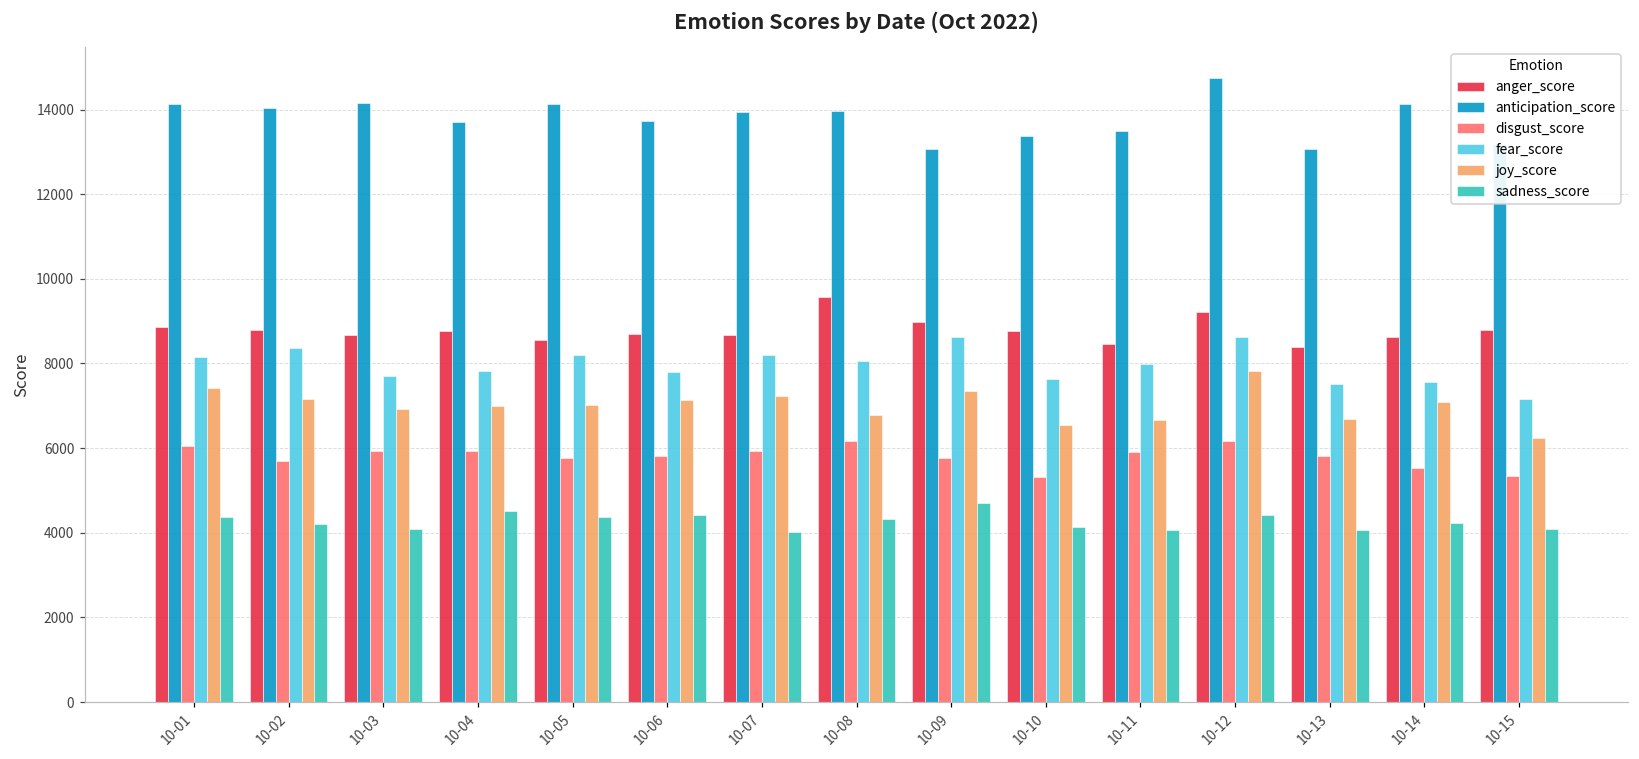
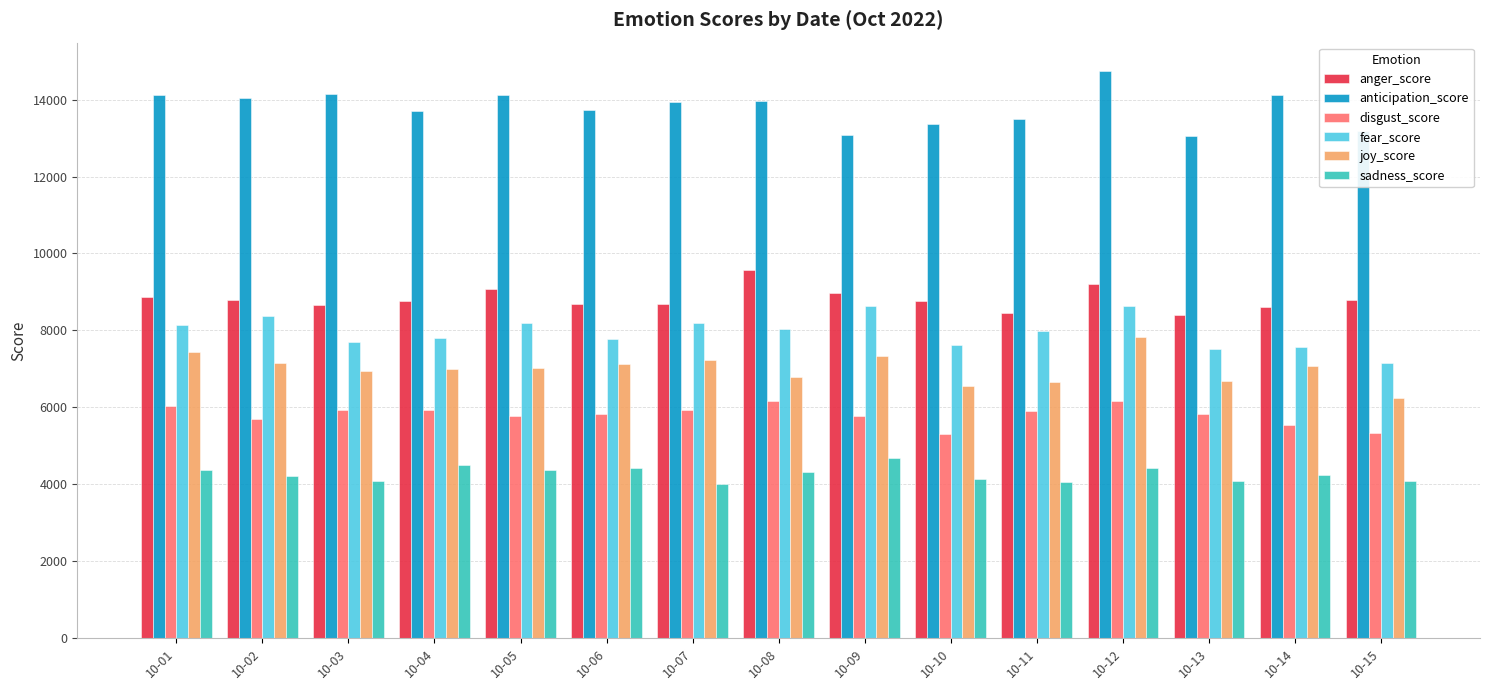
  {
    "anger_score": {
      "10-01": 8900,
      "10-02": 8800,
      "10-03": 8700,
      "10-04": 8800,
-     "10-05": 8600,
+     "10-05": 9100,
      "10-06": 8700,
      "10-07": 8700,
      "10-08": 9600,
      "10-09": 9000,
      "10-10": 8800,
      "10-11": 8500,
      "10-12": 9200,
      "10-13": 8400,
      "10-14": 8600,
      "10-15": 8800
    },
    "anticipation_score": {
      "10-01": 14100,
      "10-02": 14000,
      "10-03": 14200,
      "10-04": 13700,
      "10-05": 14100,
      "10-06": 13700,
      "10-07": 13900,
      "10-08": 14000,
      "10-09": 13100,
      "10-10": 13400,
      "10-11": 13500,
      "10-12": 14700,
      "10-13": 13100,
      "10-14": 14100
    }
  }
